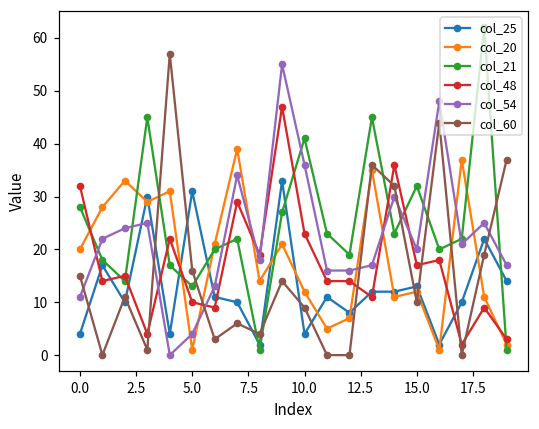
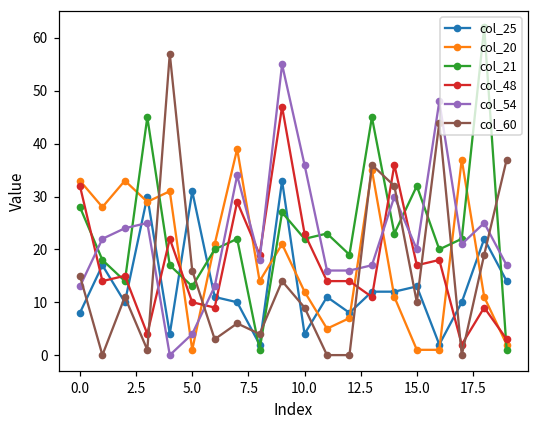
  {
    "col_25": {
-     "0.0": 4,
+     "0.0": 8,
      "5.0": 31,
      "10.0": 4,
      "15.0": 13
    },
    "col_20": {
-     "0.0": 20,
+     "0.0": 33,
      "5.0": 1,
      "10.0": 12,
-     "15.0": 12
+     "15.0": 1
    },
    "col_21": {
      "0.0": 28,
      "5.0": 13,
-     "10.0": 41,
+     "10.0": 22,
      "15.0": 32
    },
    "col_48": {
      "0.0": 32,
      "5.0": 10,
      "10.0": 23,
      "15.0": 17
    },
    "col_54": {
-     "0.0": 11,
+     "0.0": 13,
      "5.0": 4,
      "10.0": 36,
      "15.0": 20
    },
    "col_60": {
      "0.0": 15,
      "5.0": 16,
      "10.0": 9,
      "15.0": 10
    }
  }
